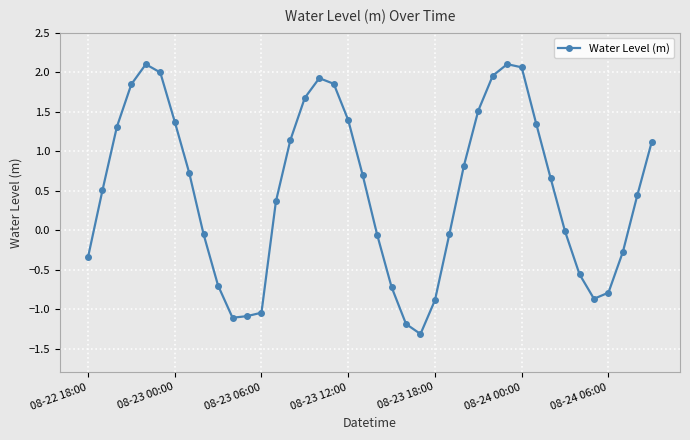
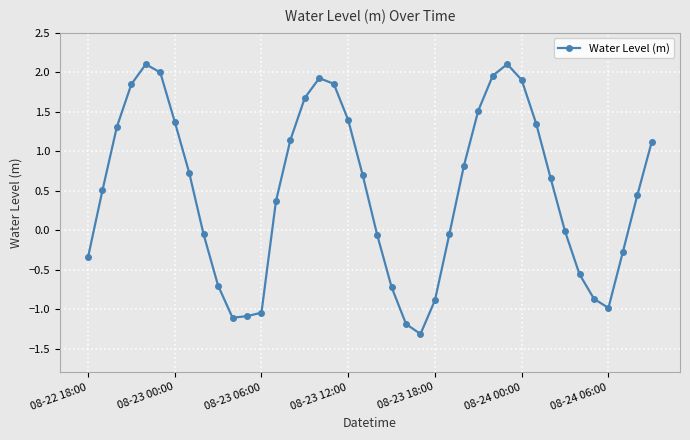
  {
    "08-22 18:00": -0.3,
    "08-23 00:00": 1.4,
    "08-23 06:00": -1.0,
    "08-23 12:00": 1.4,
    "08-23 18:00": -0.9,
-   "08-24 00:00": 2.1,
-   "08-24 06:00": -0.8
+   "08-24 00:00": 1.9,
+   "08-24 06:00": -1.0
  }
